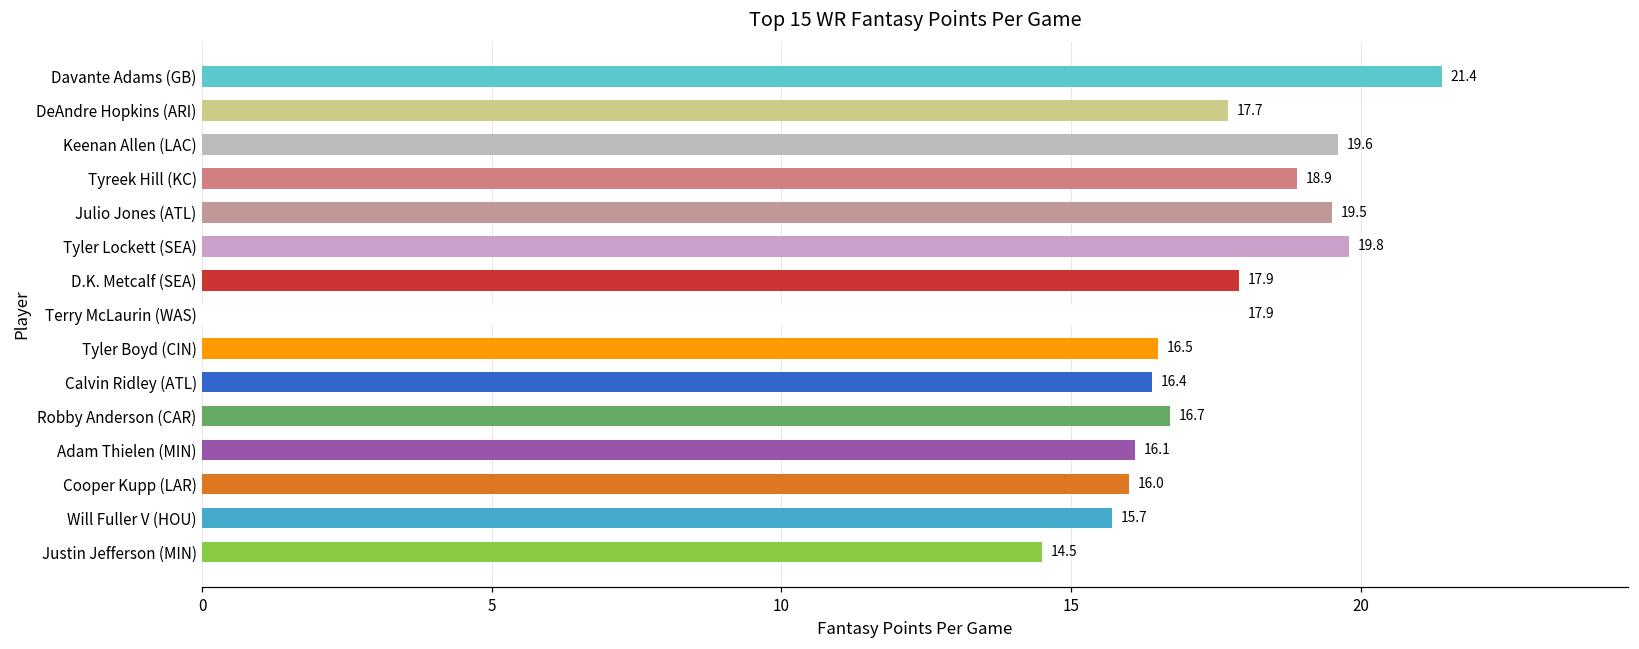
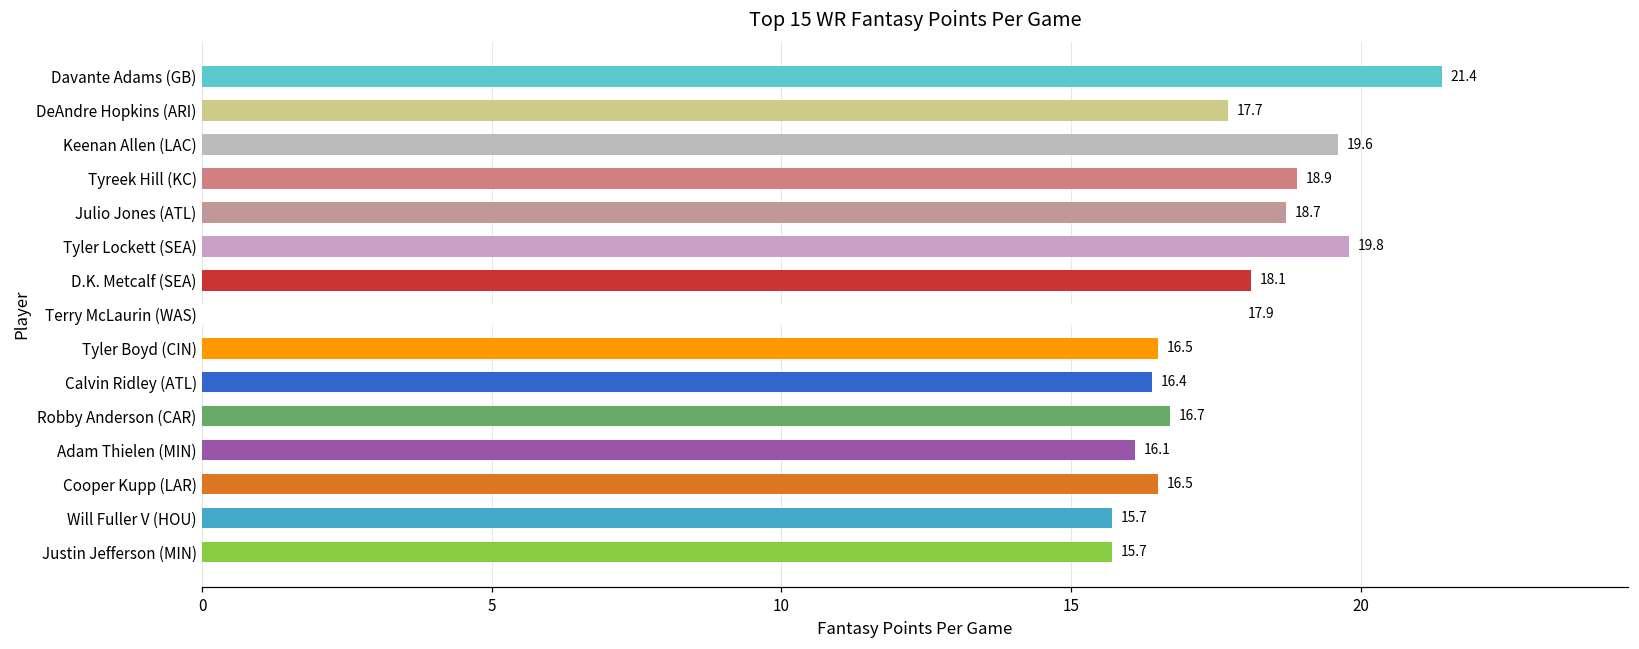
  {
    "Davante Adams (GB)": 21.4,
    "DeAndre Hopkins (ARI)": 17.7,
    "Keenan Allen (LAC)": 19.6,
    "Tyreek Hill (KC)": 18.9,
-   "Julio Jones (ATL)": 19.5,
+   "Julio Jones (ATL)": 18.7,
    "Tyler Lockett (SEA)": 19.8,
-   "D.K. Metcalf (SEA)": 17.9,
+   "D.K. Metcalf (SEA)": 18.1,
    "Terry McLaurin (WAS)": 17.9,
    "Tyler Boyd (CIN)": 16.5,
    "Calvin Ridley (ATL)": 16.4,
    "Robby Anderson (CAR)": 16.7,
    "Adam Thielen (MIN)": 16.1,
-   "Cooper Kupp (LAR)": 16.0,
+   "Cooper Kupp (LAR)": 16.5,
    "Will Fuller V (HOU)": 15.7,
-   "Justin Jefferson (MIN)": 14.5
+   "Justin Jefferson (MIN)": 15.7
  }
